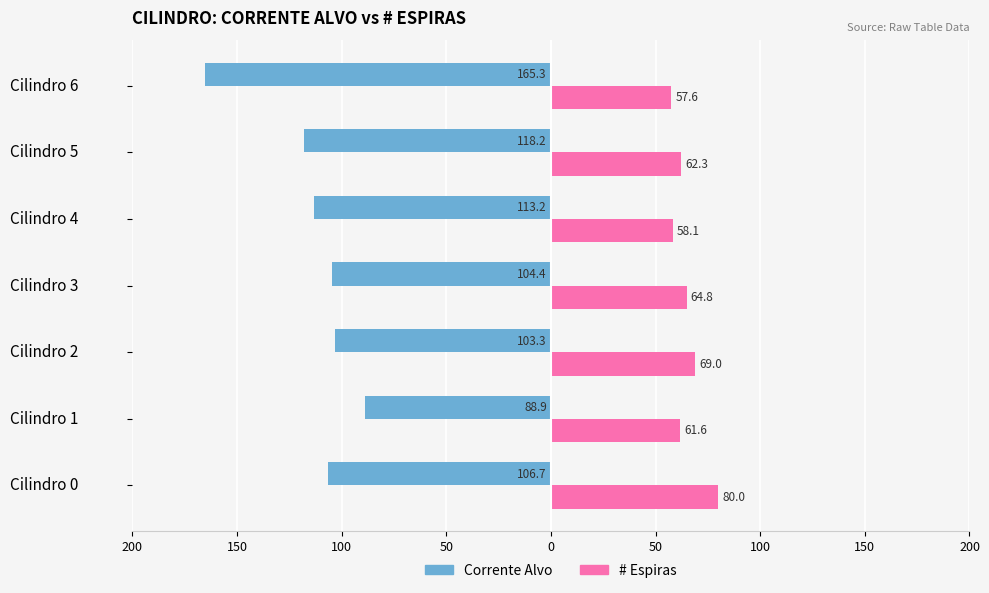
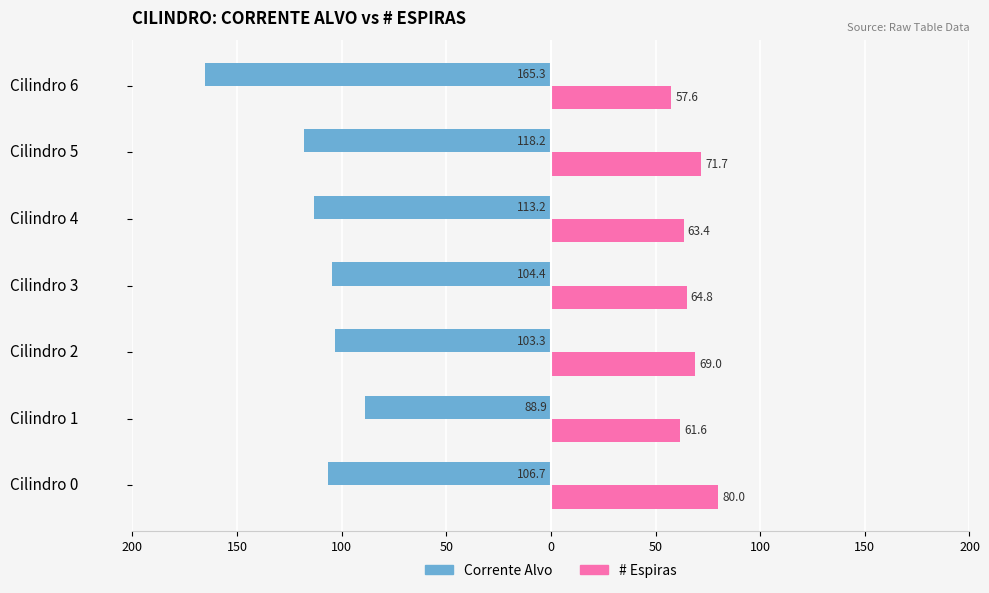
  {
    "# Espiras": {
      "Cilindro 6": 57.6,
-     "Cilindro 5": 62.3,
-     "Cilindro 4": 58.1,
+     "Cilindro 5": 71.7,
+     "Cilindro 4": 63.4,
      "Cilindro 3": 64.8,
      "Cilindro 2": 69.0,
      "Cilindro 1": 61.6,
      "Cilindro 0": 80.0
    }
  }
